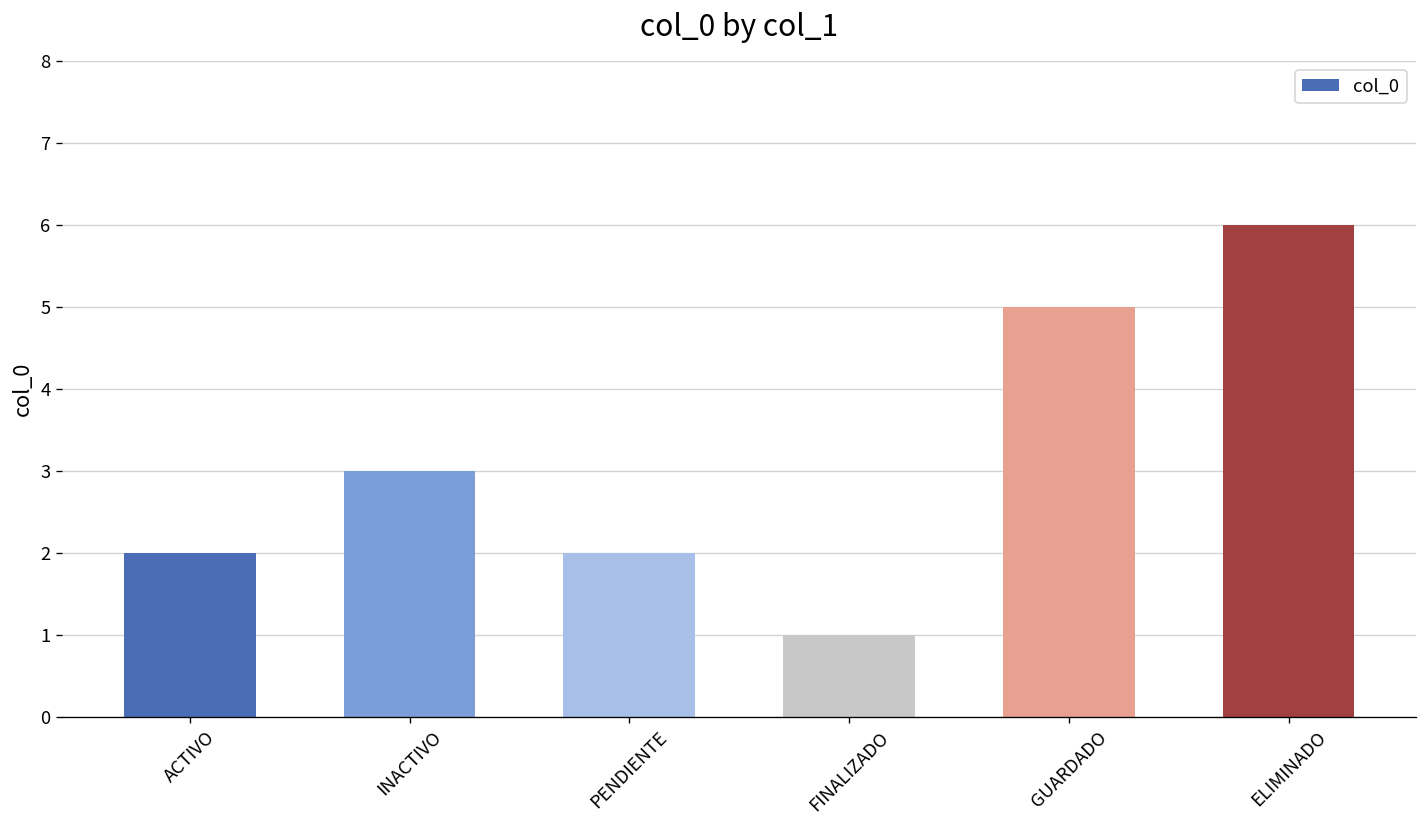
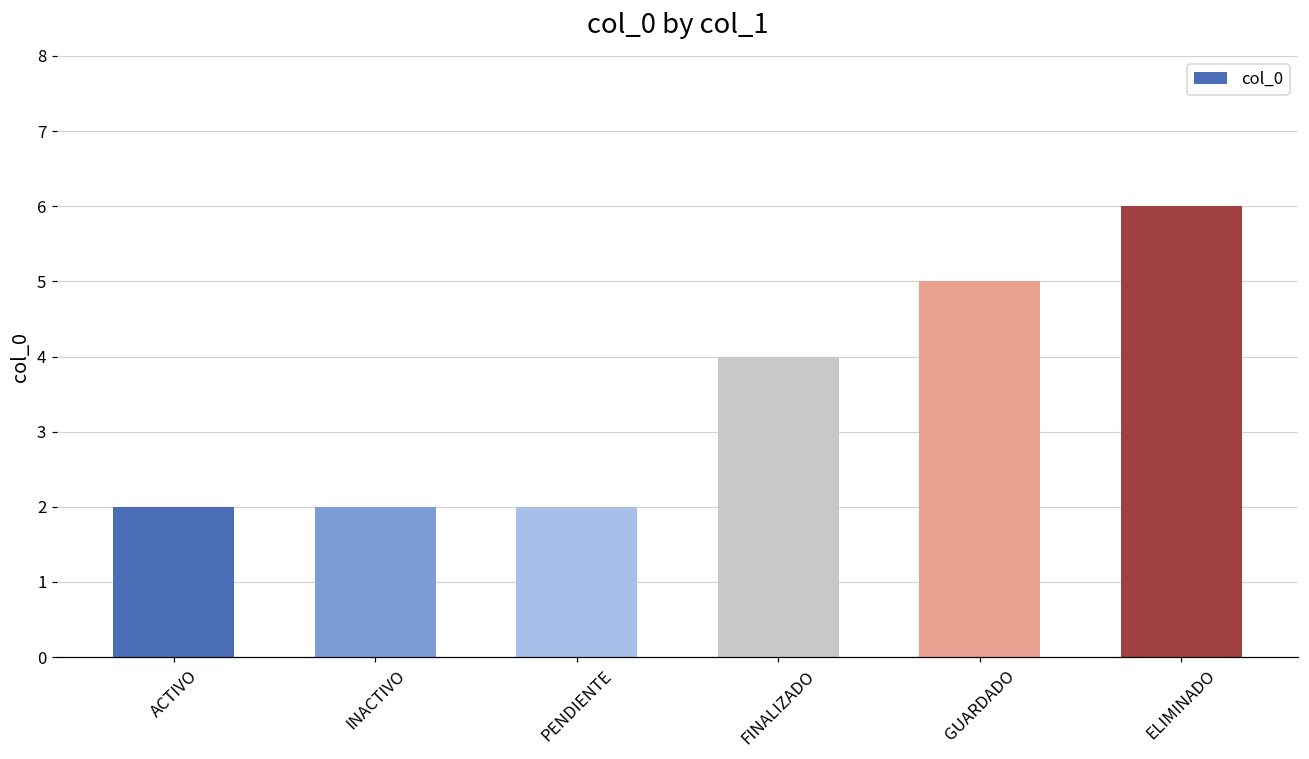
  {
    "ACTIVO": 2,
-   "INACTIVO": 3,
+   "INACTIVO": 2,
    "PENDIENTE": 2,
-   "FINALIZADO": 1,
+   "FINALIZADO": 4,
    "GUARDADO": 5,
    "ELIMINADO": 6
  }
